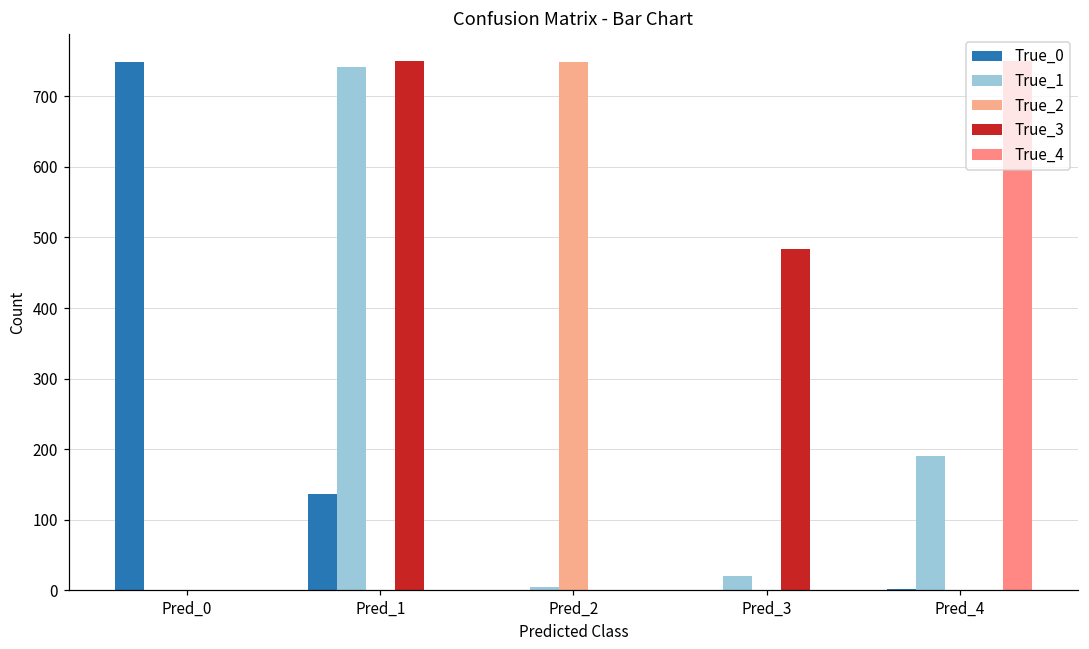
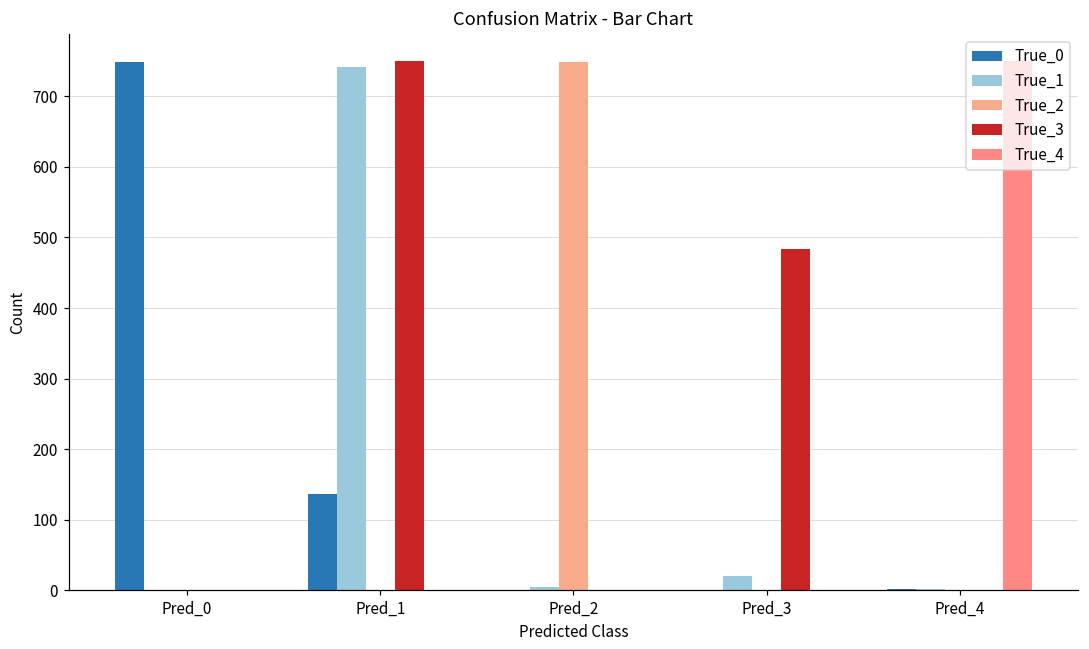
  {
    "True_0": {
      "Pred_0": 750,
      "Pred_1": 140,
      "Pred_2": 0,
      "Pred_3": 0
    },
    "True_1": {
      "Pred_0": 0,
      "Pred_1": 740,
      "Pred_2": 10,
      "Pred_3": 20,
-     "Pred_4": 190
+     "Pred_4": 0
    },
    "True_3": {
      "Pred_0": 0,
      "Pred_1": 750,
      "Pred_2": 0,
      "Pred_3": 480,
      "Pred_4": 0
    }
  }
